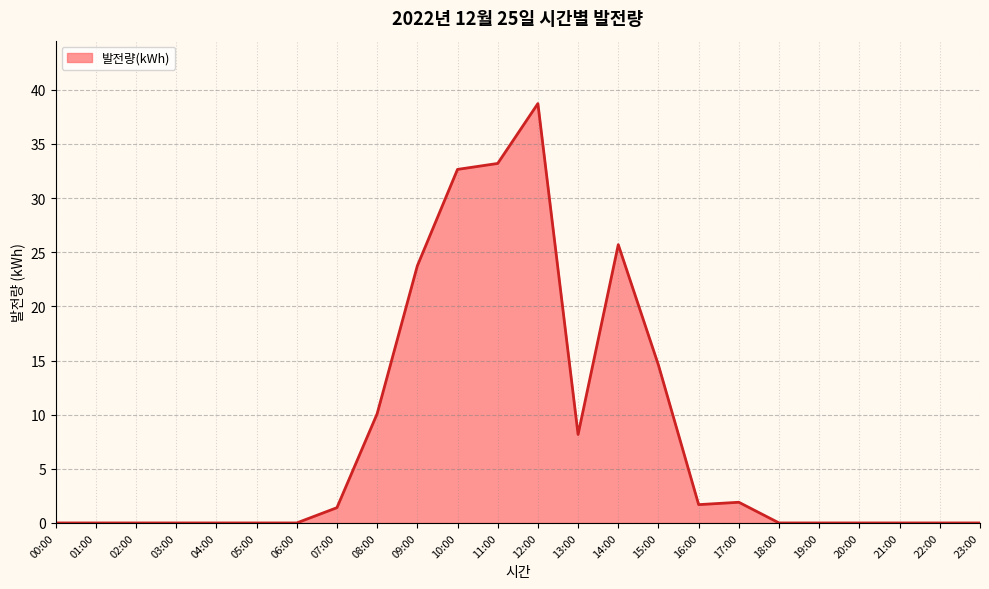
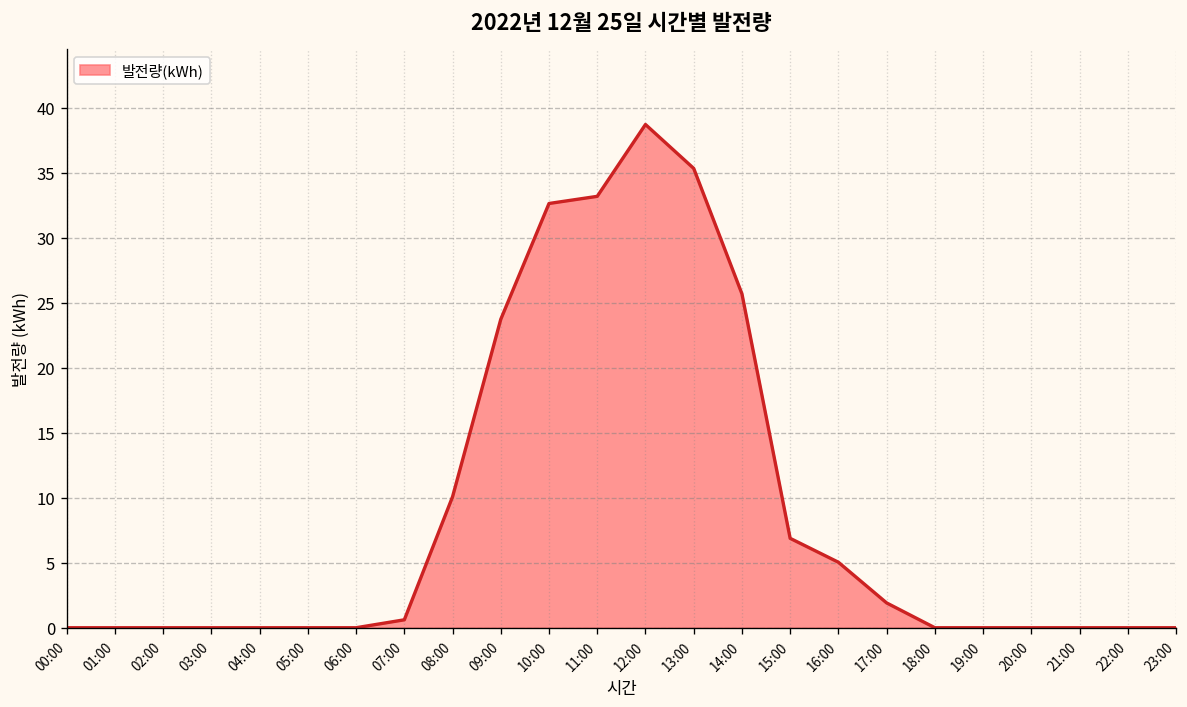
  {
    "00:00": 0.0,
    "01:00": 0.0,
    "02:00": 0.0,
    "03:00": 0.0,
    "04:00": 0.0,
    "05:00": 0.0,
    "06:00": 0.0,
-   "07:00": 1.4,
+   "07:00": 0.6,
    "08:00": 10.1,
    "09:00": 23.7,
    "10:00": 32.7,
    "11:00": 33.2,
    "12:00": 38.7,
-   "13:00": 8.2,
+   "13:00": 35.4,
    "14:00": 25.7,
-   "15:00": 14.6,
-   "16:00": 1.7,
+   "15:00": 6.9,
+   "16:00": 5.0,
    "17:00": 1.9,
    "18:00": 0.0,
    "19:00": 0.0,
    "20:00": 0.0,
    "21:00": 0.0,
    "22:00": 0.0,
    "23:00": 0.0
  }
